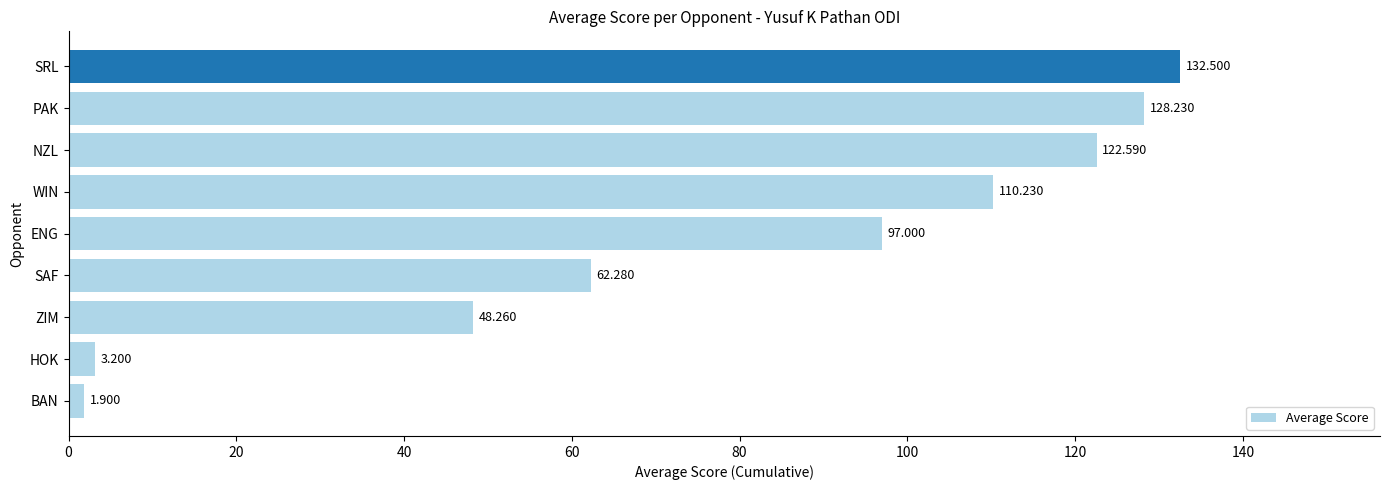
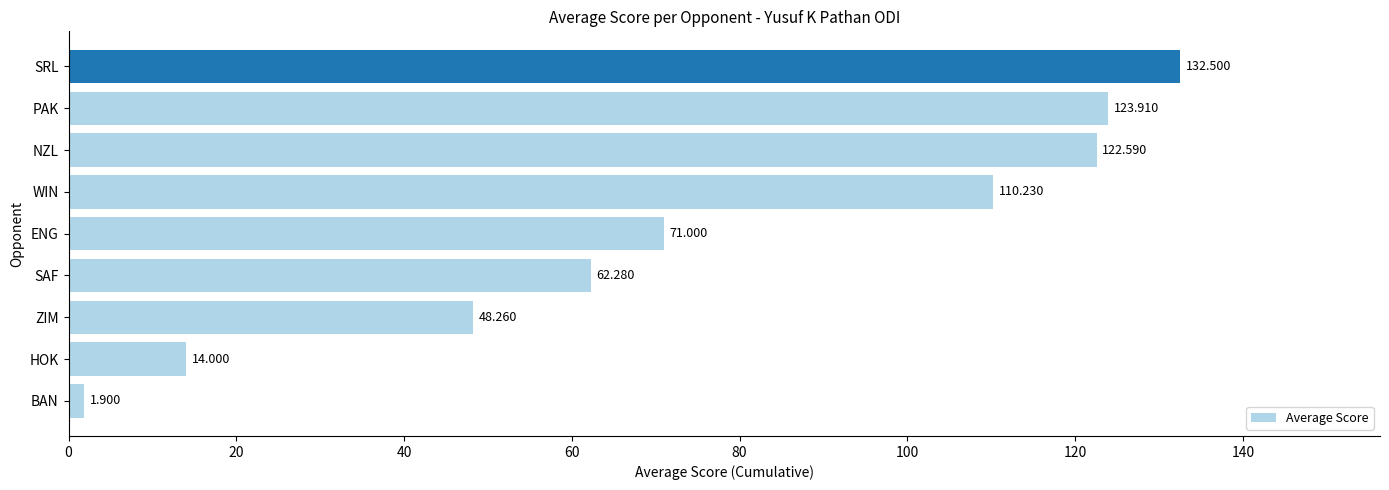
  {
    "SRL": 132.500,
-   "PAK": 128.230,
+   "PAK": 123.910,
    "NZL": 122.590,
    "WIN": 110.230,
-   "ENG": 97.000,
+   "ENG": 71.000,
    "SAF": 62.280,
    "ZIM": 48.260,
-   "HOK": 3.200,
+   "HOK": 14.000,
    "BAN": 1.900
  }
